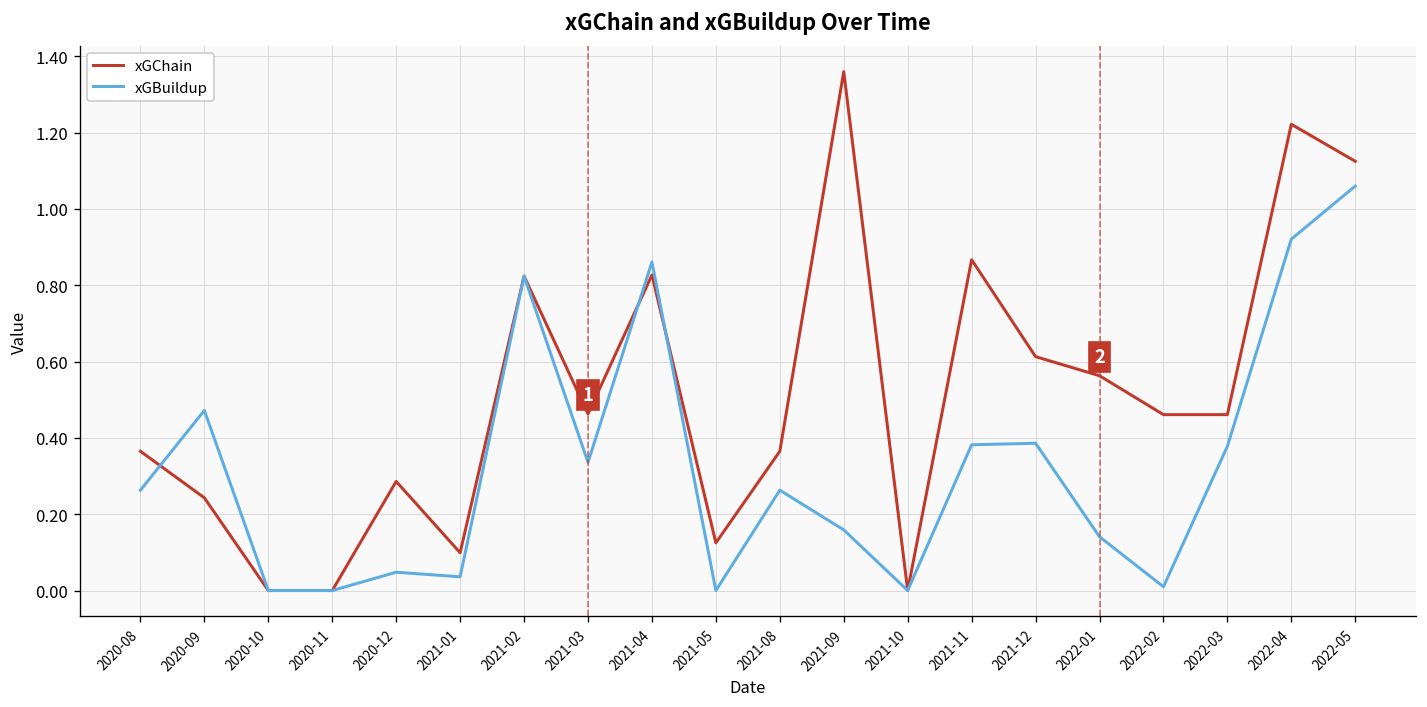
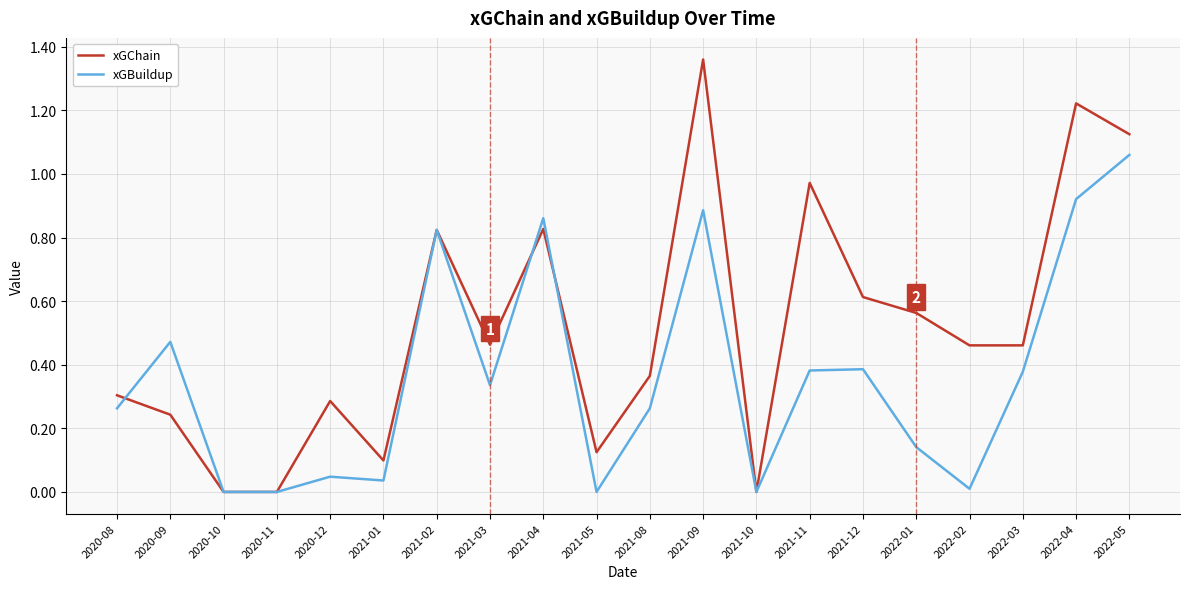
  {
    "xGChain": {
-     "2020-08": 0.37,
+     "2020-08": 0.30,
      "2020-09": 0.24,
      "2020-12": 0.29,
      "2021-01": 0.10,
      "2021-04": 0.83,
      "2021-05": 0.13,
      "2021-08": 0.37,
      "2021-09": 1.36,
-     "2021-11": 0.87,
+     "2021-11": 0.97,
      "2021-12": 0.61,
      "2022-02": 0.46,
      "2022-03": 0.46,
      "2022-04": 1.22,
      "2022-05": 1.13
    },
    "xGBuildup": {
      "2020-08": 0.26,
      "2020-09": 0.47,
      "2020-12": 0.05,
      "2021-01": 0.04,
      "2021-03": 0.34,
      "2021-04": 0.86,
      "2021-05": 0.00,
      "2021-08": 0.26,
-     "2021-09": 0.16,
+     "2021-09": 0.89,
      "2021-11": 0.38,
      "2021-12": 0.39,
      "2022-01": 0.14,
      "2022-02": 0.01,
      "2022-03": 0.38,
      "2022-04": 0.92,
      "2022-05": 1.06
    }
  }
